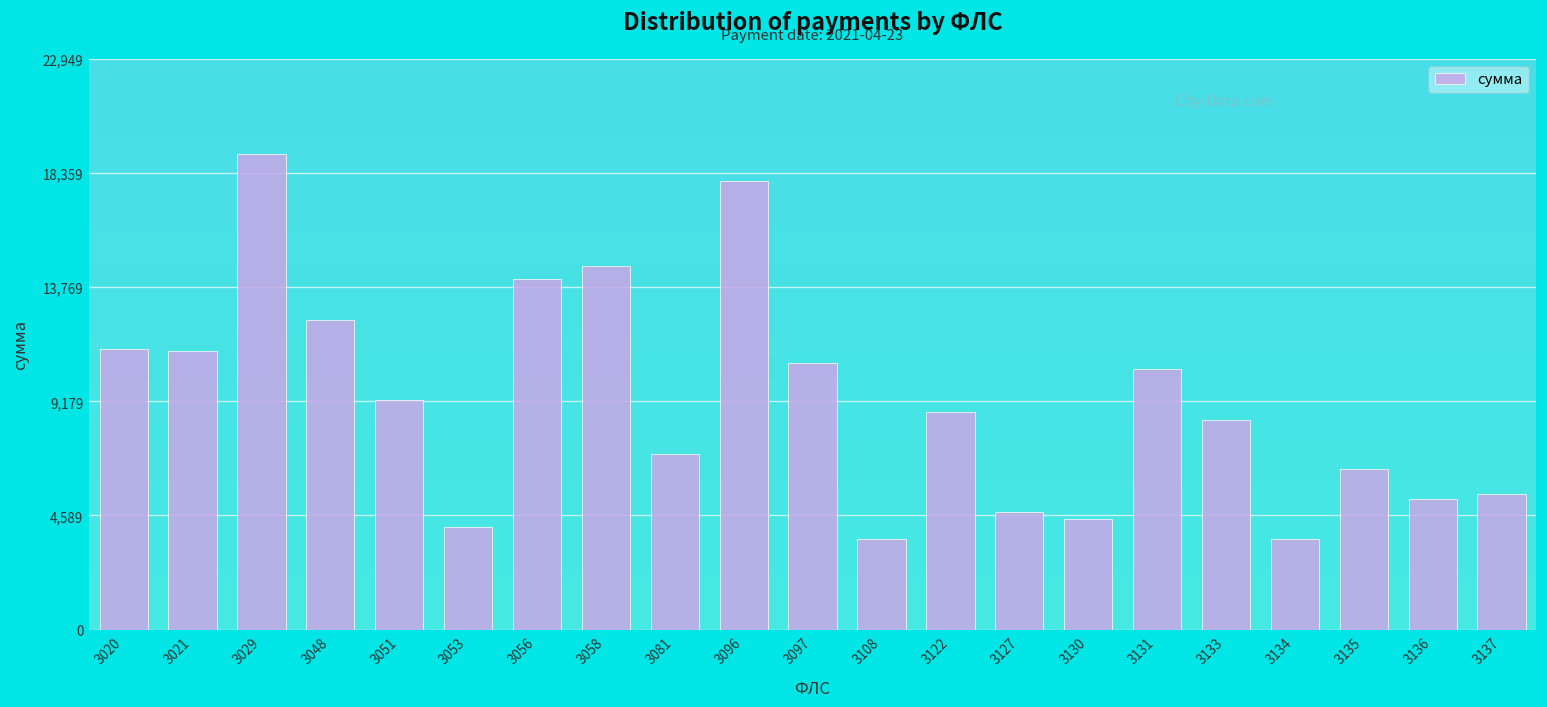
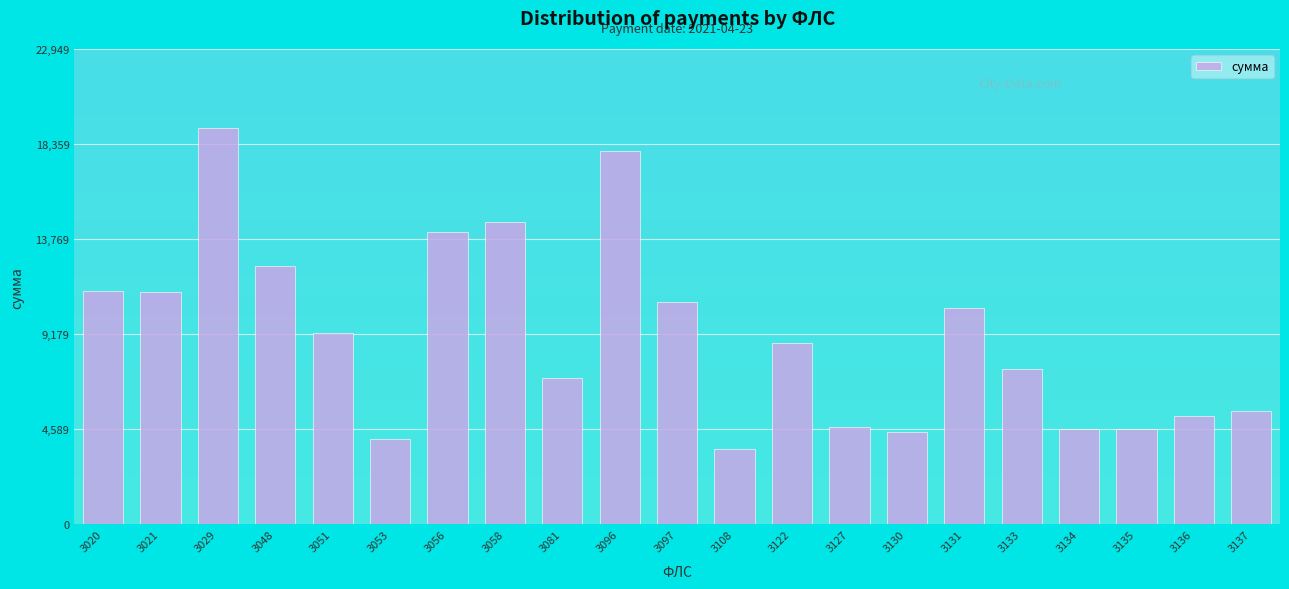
  {
    "3020": "11,300",
    "3021": "11,200",
    "3029": "19,100",
    "3048": "12,500",
    "3051": "9,200",
    "3053": "4,100",
    "3056": "14,100",
    "3058": "14,600",
    "3081": "7,000",
    "3096": "18,000",
    "3097": "10,700",
    "3108": "3,600",
    "3122": "8,800",
    "3127": "4,700",
    "3130": "4,500",
    "3131": "10,500",
-   "3133": "8,400",
-   "3134": "3,600",
-   "3135": "6,400",
+   "3133": "7,500",
+   "3134": "4,600",
+   "3135": "4,600",
    "3136": "5,200",
    "3137": "5,500"
  }
